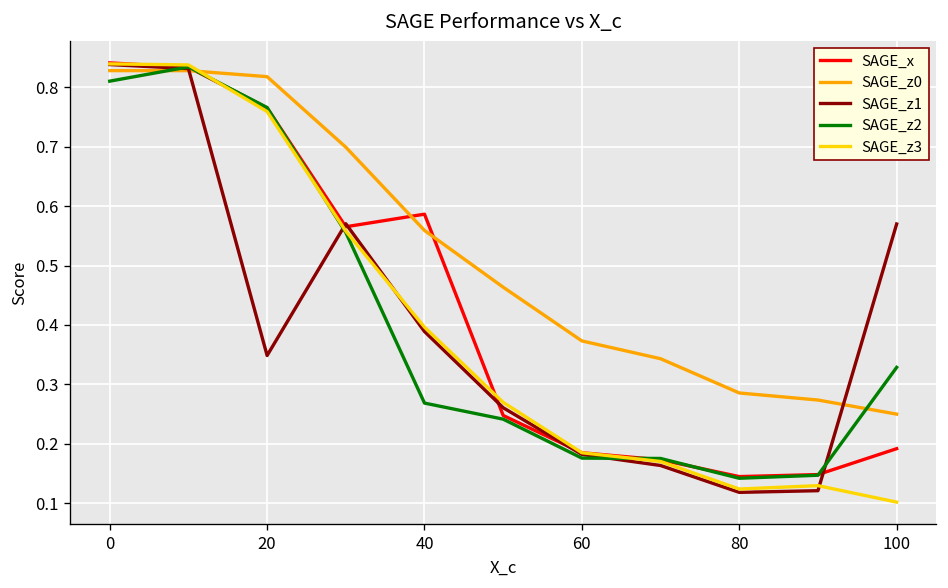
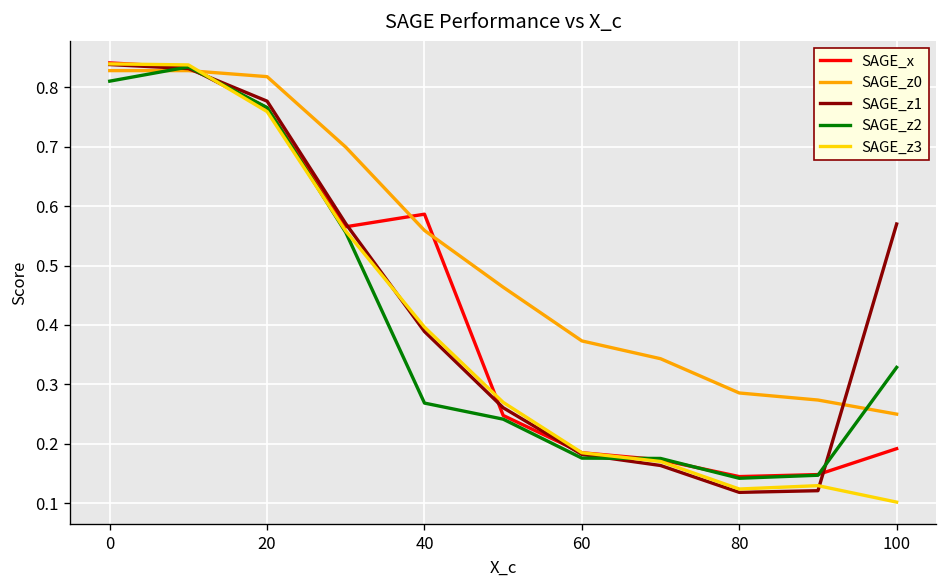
  {
    "SAGE_x": {
      "40": 0.59,
      "100": 0.19
    },
    "SAGE_z1": {
-     "20": 0.35,
+     "20": 0.78,
      "40": 0.39,
      "80": 0.12,
      "100": 0.57
    },
    "SAGE_z2": {
      "0": 0.81,
      "40": 0.27,
      "60": 0.18,
      "100": 0.33
    }
  }
